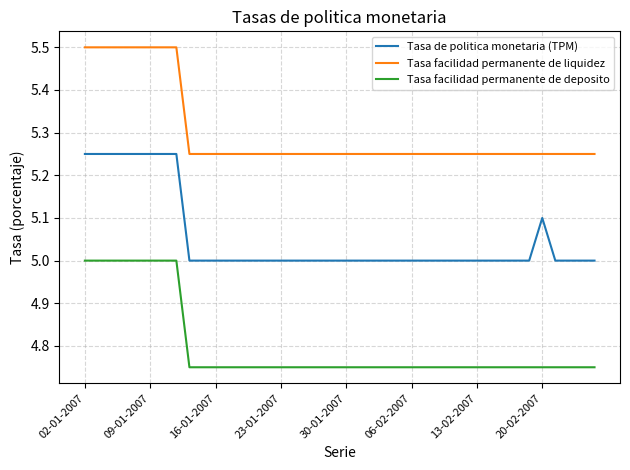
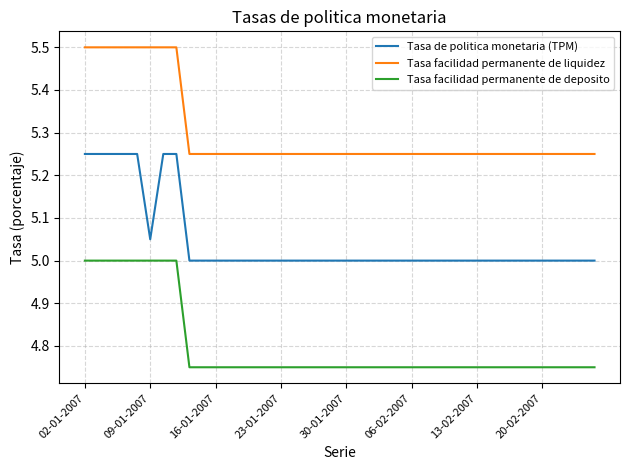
  {
    "Tasa de politica monetaria (TPM)": {
      "02-01-2007": 5.25,
-     "09-01-2007": 5.25,
+     "09-01-2007": 5.05,
      "16-01-2007": 5.00,
      "23-01-2007": 5.00,
      "30-01-2007": 5.00,
      "06-02-2007": 5.00,
      "13-02-2007": 5.00,
-     "20-02-2007": 5.1
+     "20-02-2007": 5.0
    },
    "Tasa facilidad permanente de liquidez": {
      "02-01-2007": 5.50,
      "09-01-2007": 5.50,
      "16-01-2007": 5.25,
      "23-01-2007": 5.25,
      "30-01-2007": 5.25,
      "06-02-2007": 5.25,
      "13-02-2007": 5.25,
      "20-02-2007": 5.25
    },
    "Tasa facilidad permanente de deposito": {
      "02-01-2007": 5.00,
      "09-01-2007": 5.00,
      "16-01-2007": 4.75,
      "23-01-2007": 4.75,
      "30-01-2007": 4.75,
      "06-02-2007": 4.75,
      "13-02-2007": 4.75,
      "20-02-2007": 4.75
    }
  }
